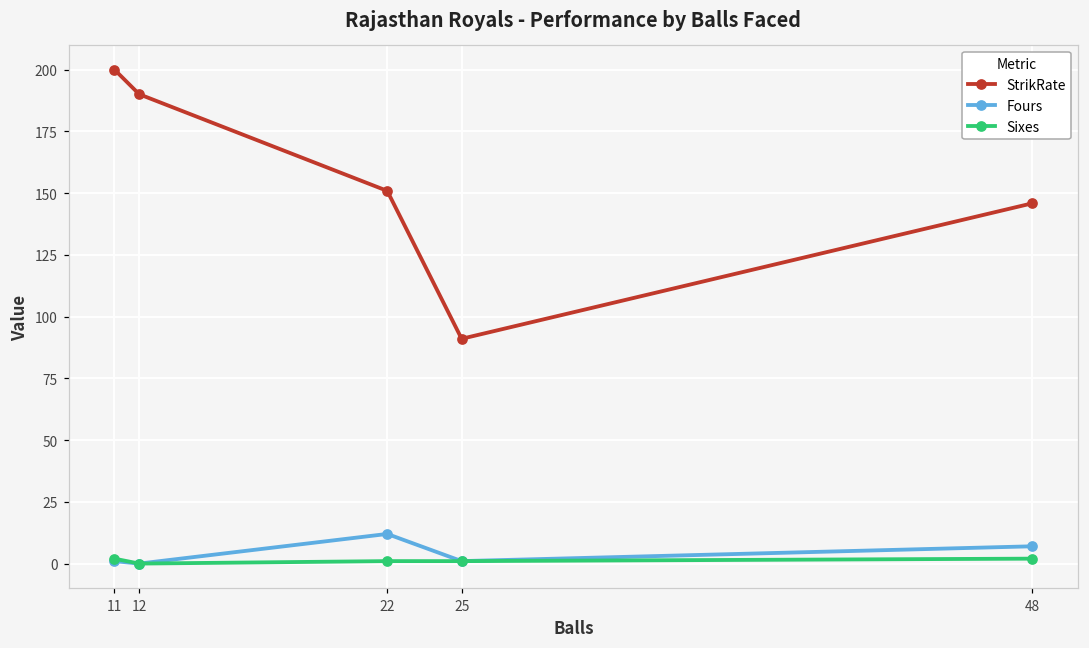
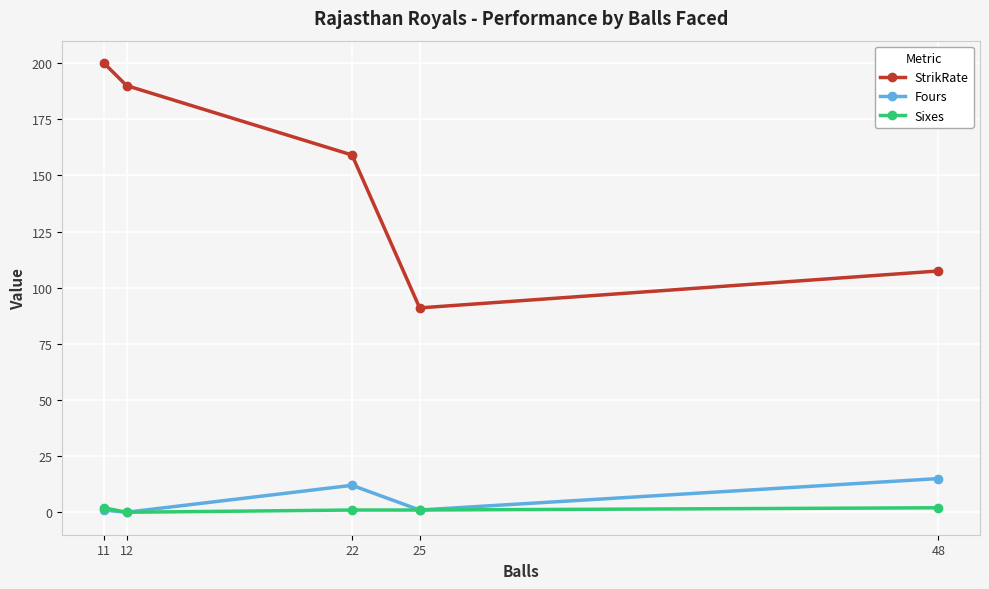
  {
    "StrikRate": {
      "11": 200,
      "12": 190,
-     "22": 151,
+     "22": 159,
      "25": 91,
-     "48": 146
+     "48": 107
    },
    "Fours": {
      "22": 12,
-     "48": 7
+     "48": 15
    },
    "Sixes": {
      "22": 1,
      "48": 2
    }
  }
